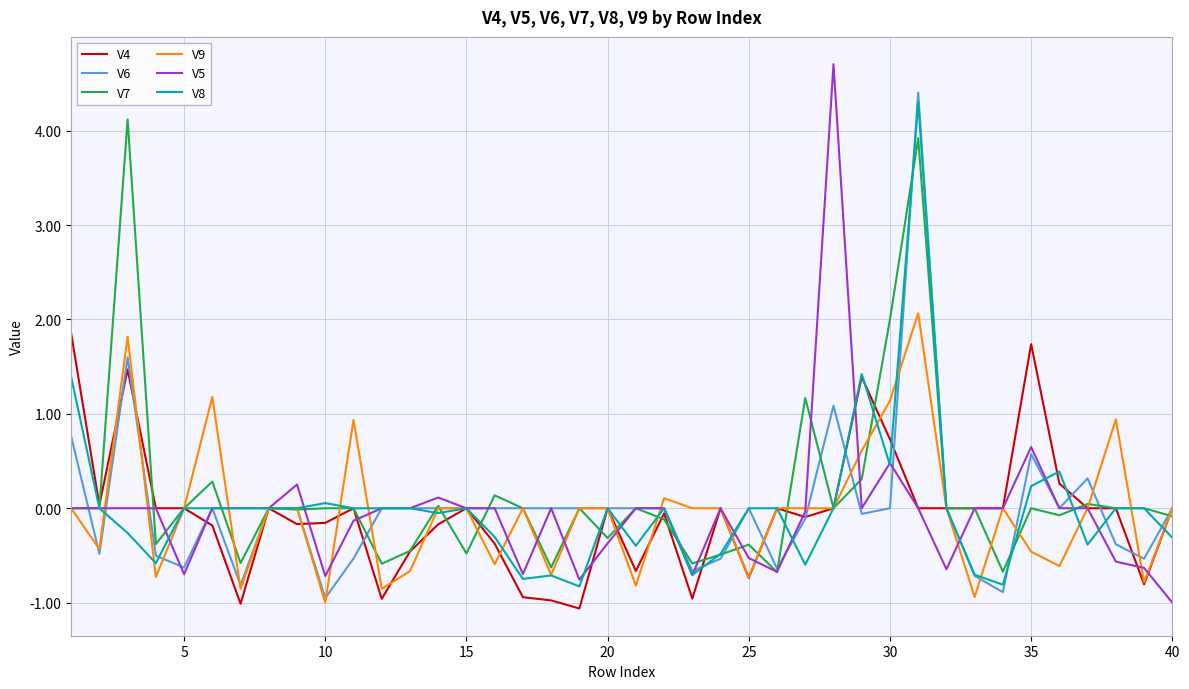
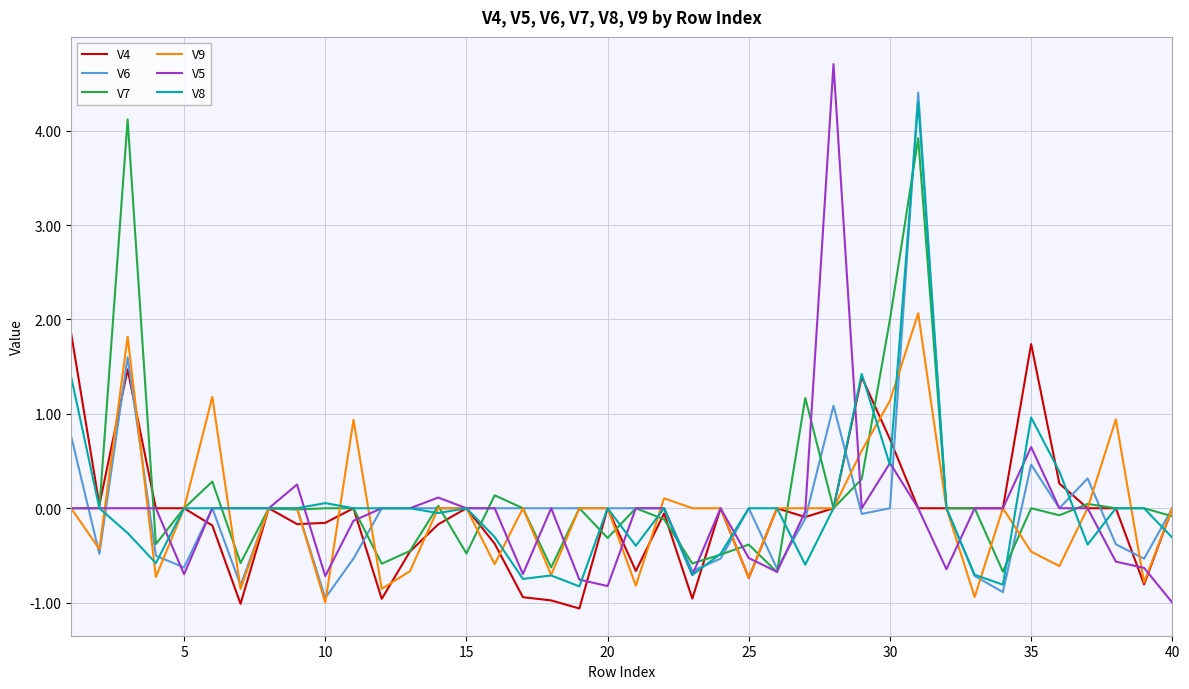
  {
    "V4": {
      "10": -0.2,
      "30": 0.7,
      "35": 1.7
    },
    "V6": {
      "5": -0.6,
      "10": -1.0,
      "30": 0.0,
-     "35": 0.6
+     "35": 0.5
    },
    "V7": {
      "10": 0.0,
      "15": -0.5,
      "20": -0.3,
      "25": -0.4,
      "30": 2.0,
      "35": 0.0,
      "40": -0.1
    },
    "V9": {
      "10": -1.0,
      "30": 1.1,
      "35": -0.5
    },
    "V5": {
      "5": -0.7,
      "10": -0.7,
-     "20": -0.4,
+     "20": -0.8,
      "25": -0.5,
      "35": 0.6,
      "40": -1.0
    },
    "V8": {
      "10": 0.1,
-     "35": 0.2,
+     "35": 1.0,
      "40": -0.3
    }
  }
